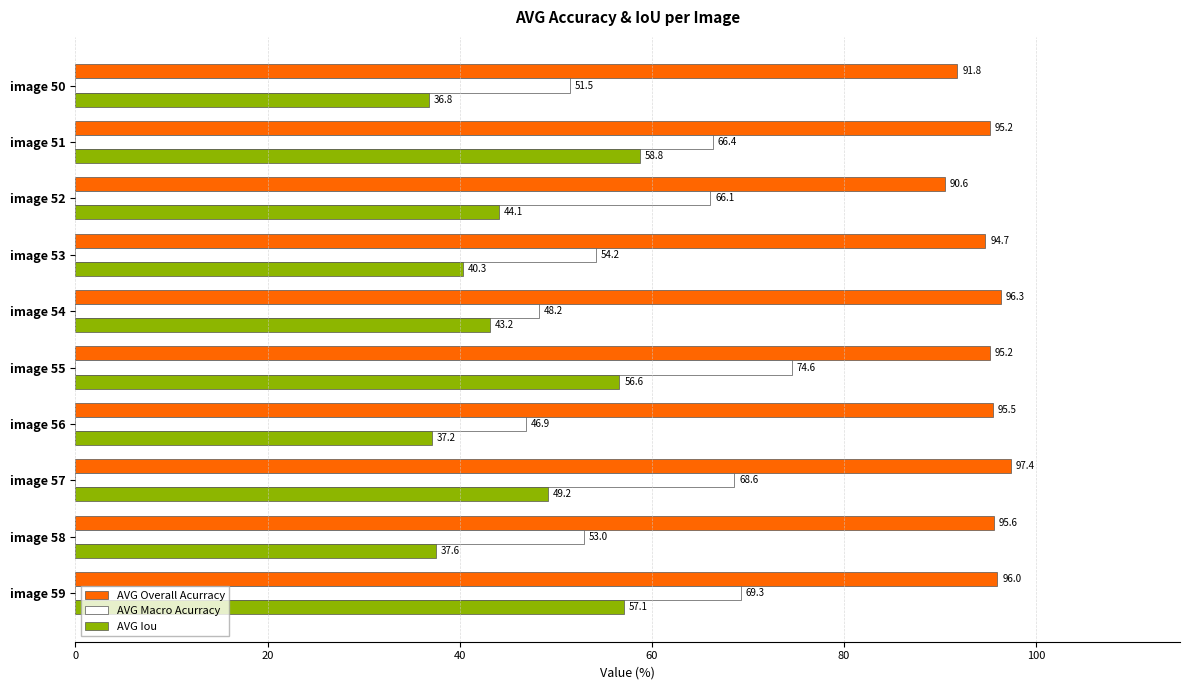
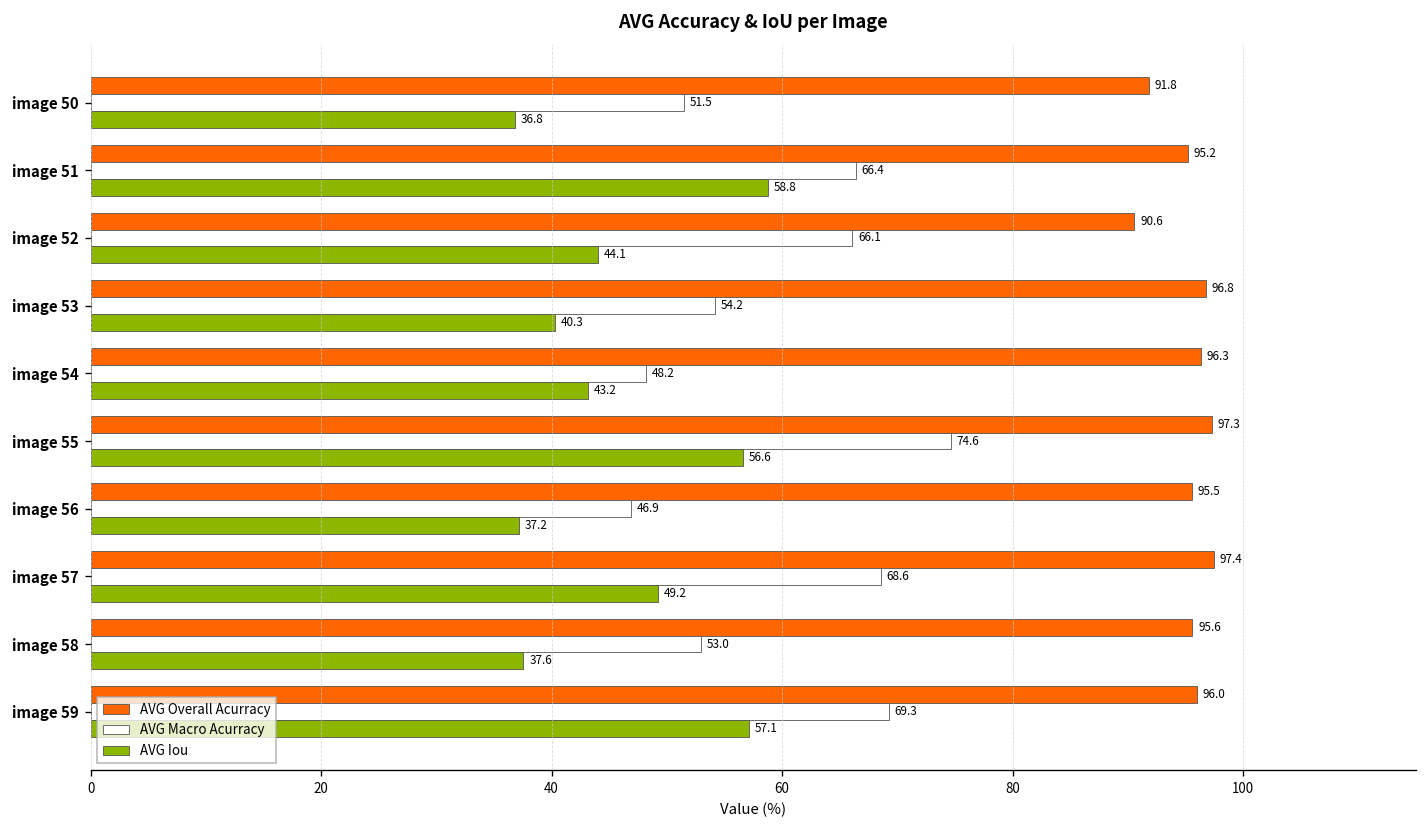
  {
    "AVG Overall Acurracy": {
      "image 50": 91.8,
      "image 51": 95.2,
      "image 52": 90.6,
-     "image 53": 94.7,
+     "image 53": 96.8,
      "image 54": 96.3,
-     "image 55": 95.2,
+     "image 55": 97.3,
      "image 56": 95.5,
      "image 57": 97.4,
      "image 58": 95.6,
      "image 59": 96.0
    },
    "AVG Macro Acurracy": {
      "image 50": 51.5,
      "image 51": 66.4,
      "image 52": 66.1,
      "image 53": 54.2,
      "image 54": 48.2,
      "image 55": 74.6,
      "image 56": 46.9,
      "image 57": 68.6,
      "image 58": 53.0,
      "image 59": 69.3
    },
    "AVG Iou": {
      "image 50": 36.8,
      "image 51": 58.8,
      "image 52": 44.1,
      "image 53": 40.3,
      "image 54": 43.2,
      "image 55": 56.6,
      "image 56": 37.2,
      "image 57": 49.2,
      "image 58": 37.6,
      "image 59": 57.1
    }
  }
